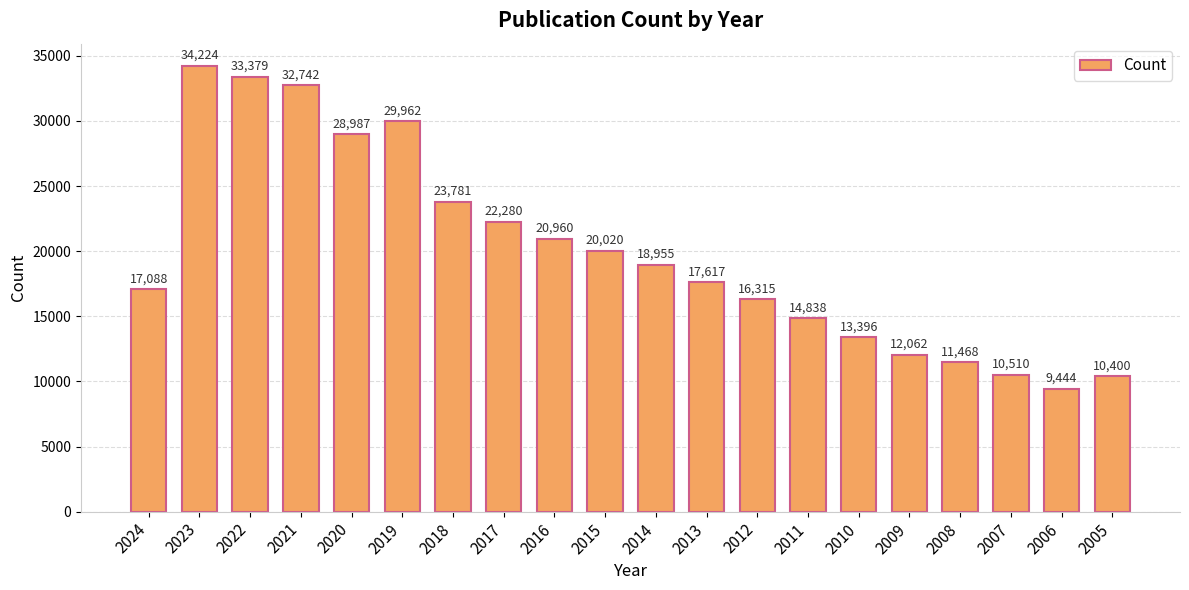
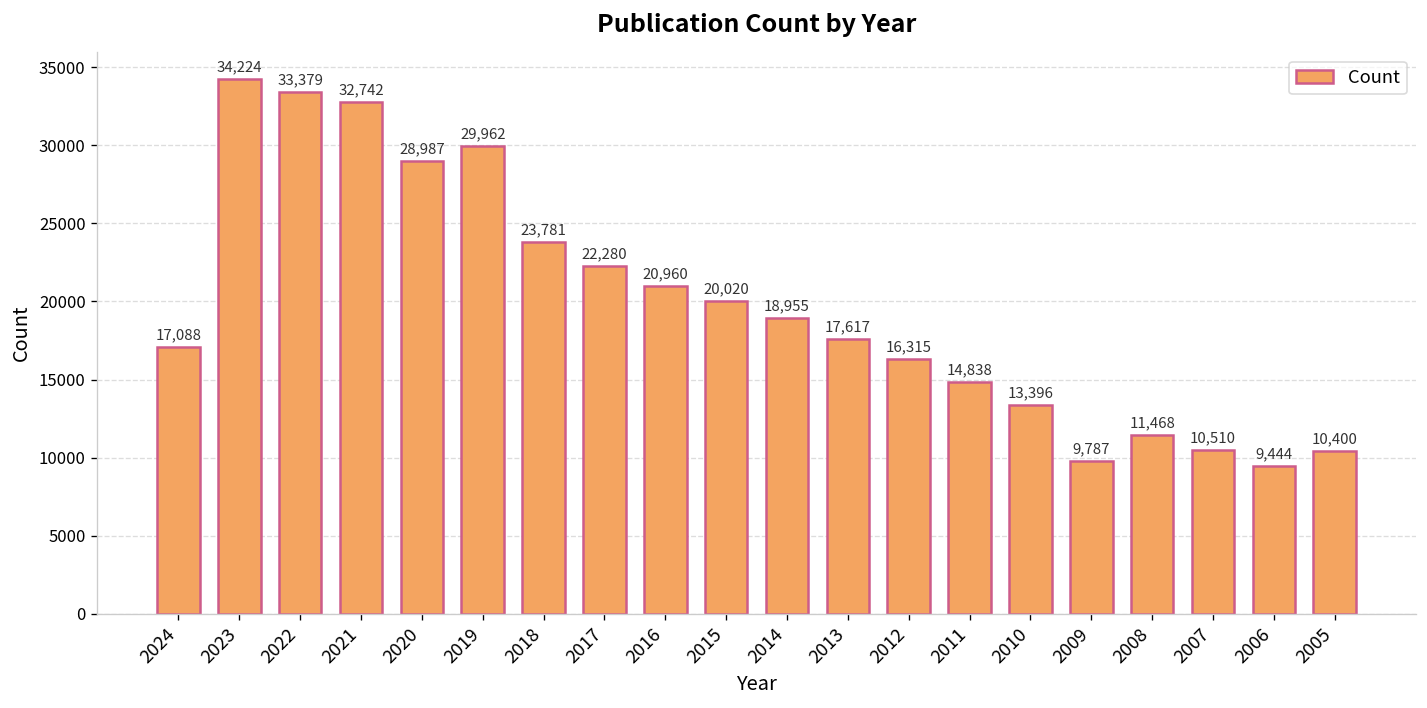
  {
    "2024": "17,088",
    "2023": "34,224",
    "2022": "33,379",
    "2021": "32,742",
    "2020": "28,987",
    "2019": "29,962",
    "2018": "23,781",
    "2017": "22,280",
    "2016": "20,960",
    "2015": "20,020",
    "2014": "18,955",
    "2013": "17,617",
    "2012": "16,315",
    "2011": "14,838",
    "2010": "13,396",
-   "2009": "12,062",
+   "2009": "9,787",
    "2008": "11,468",
    "2007": "10,510",
    "2006": "9,444",
    "2005": "10,400"
  }
